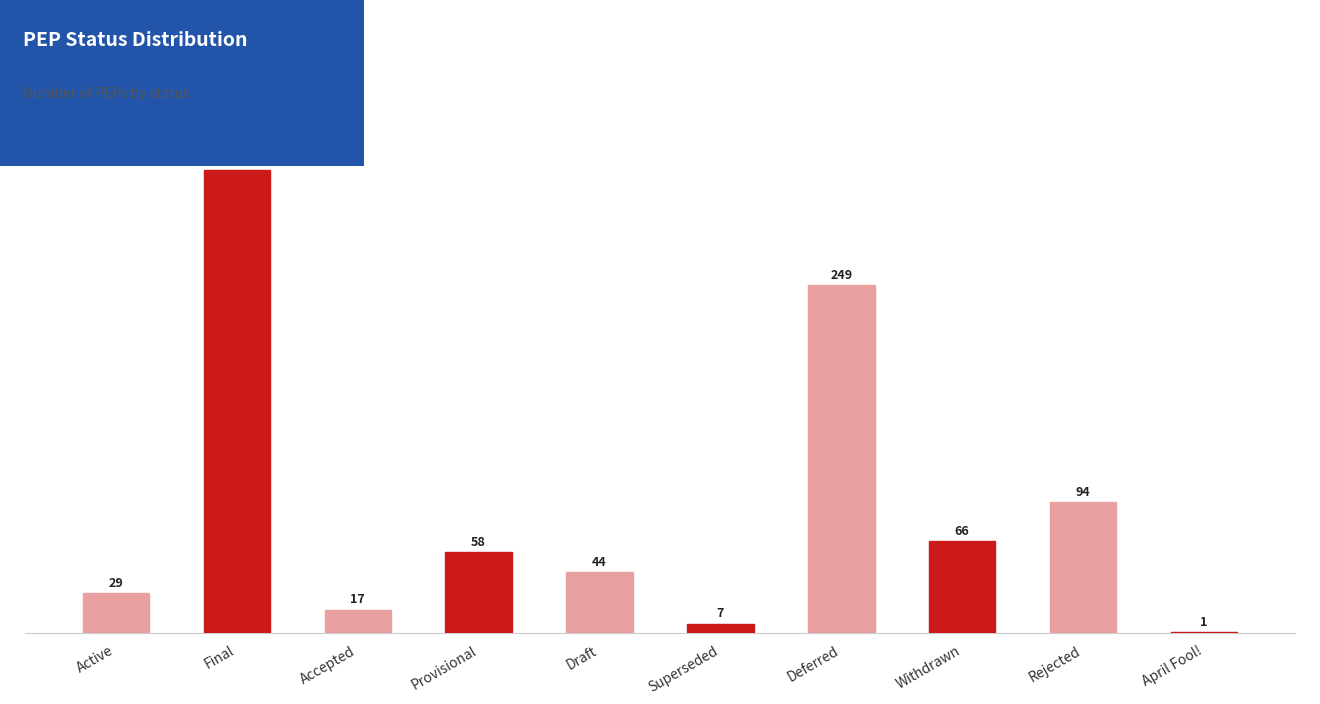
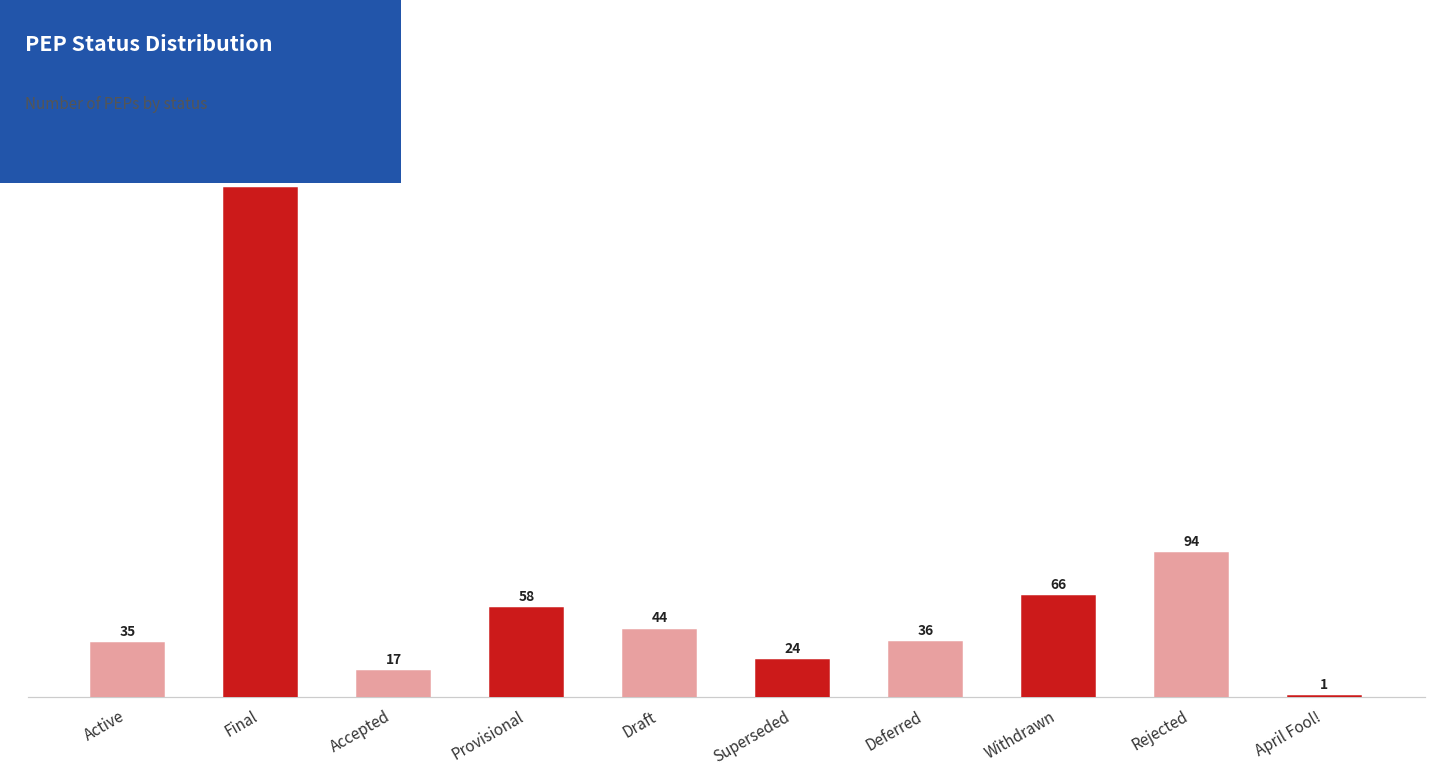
  {
-   "Active": 29,
+   "Active": 35,
    "Final": 331,
    "Accepted": 17,
    "Provisional": 58,
    "Draft": 44,
-   "Superseded": 7,
-   "Deferred": 249,
+   "Superseded": 24,
+   "Deferred": 36,
    "Withdrawn": 66,
    "Rejected": 94,
    "April Fool!": 1
  }
